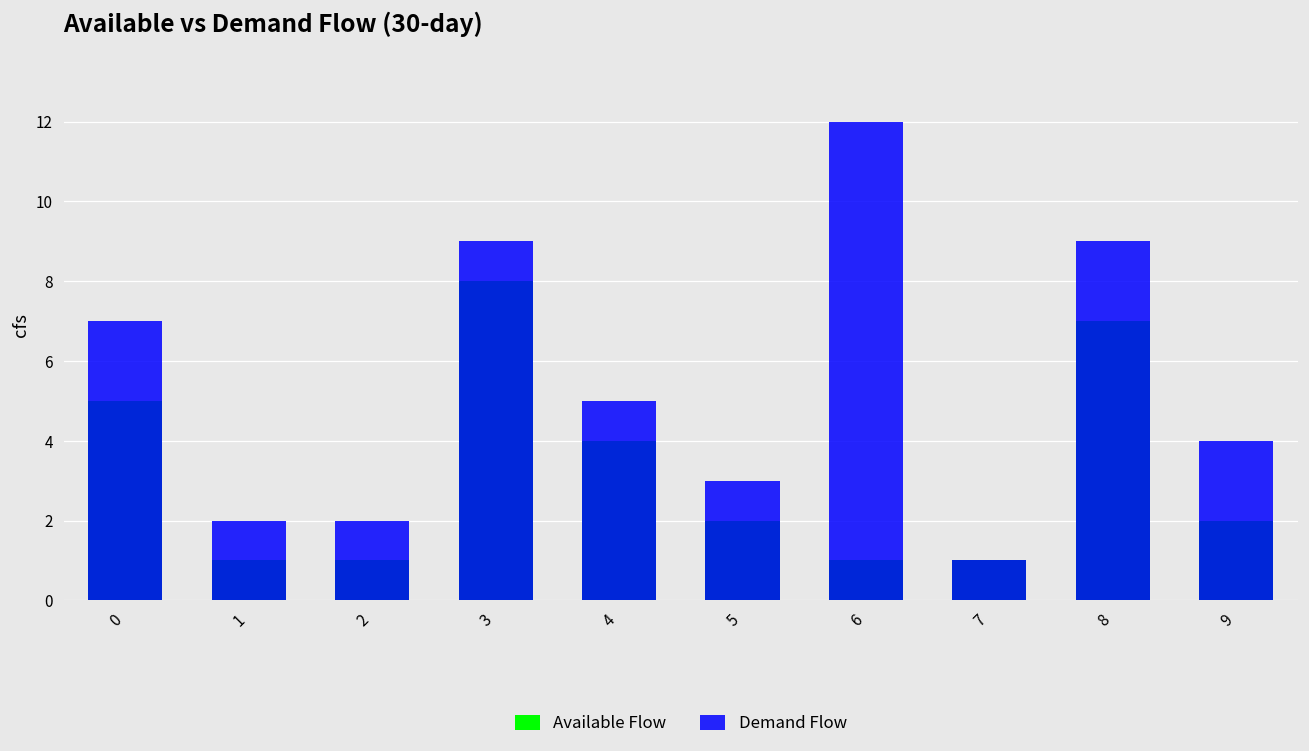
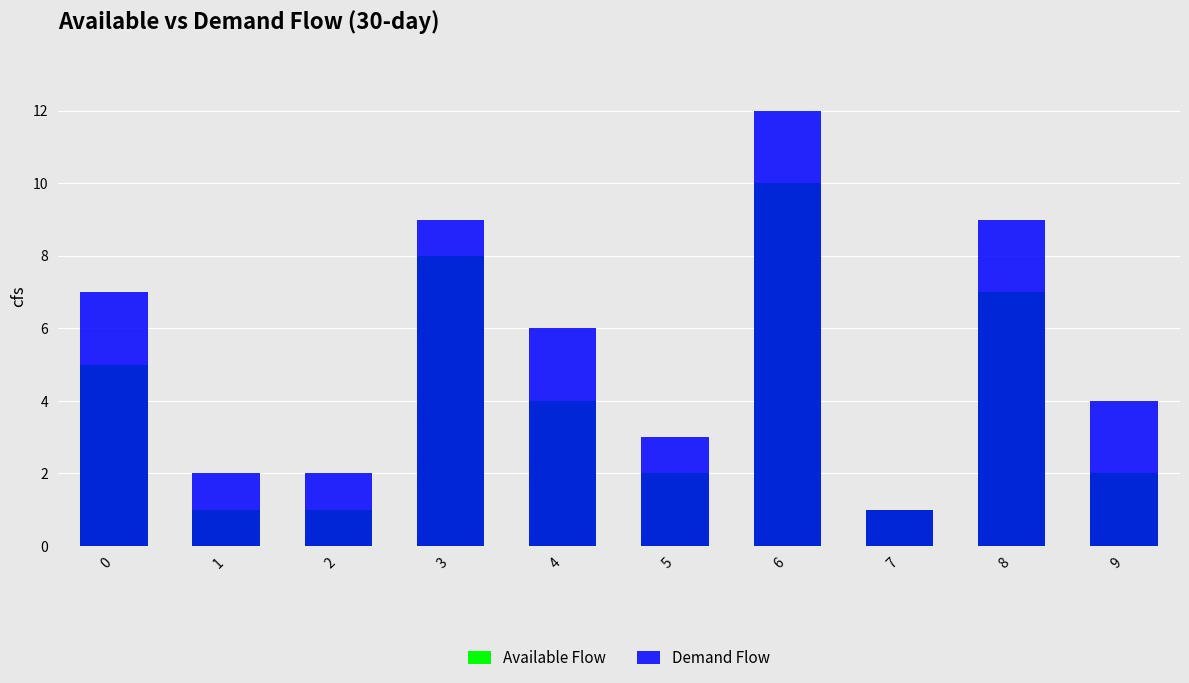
  {
    "Available Flow": {
-     "6": 1,
+     "6": 10,
      "7": 1
    },
    "Demand Flow": {
      "0": 7,
      "1": 2,
      "2": 2,
      "3": 9,
-     "4": 5,
+     "4": 6,
      "5": 3,
      "6": 12,
      "7": 1,
      "8": 9,
      "9": 4
    }
  }
